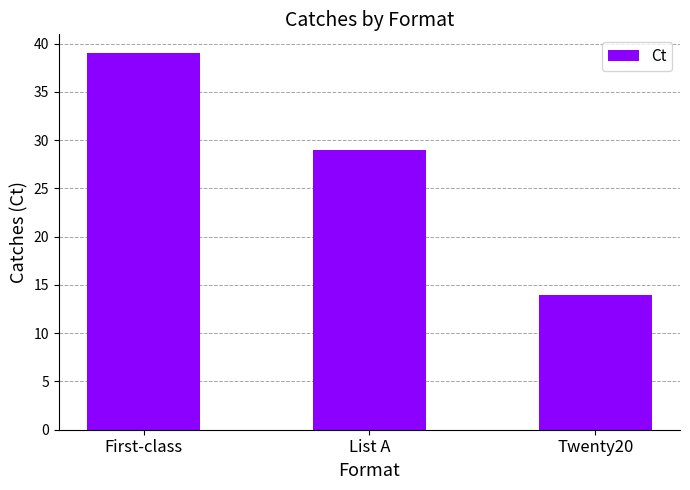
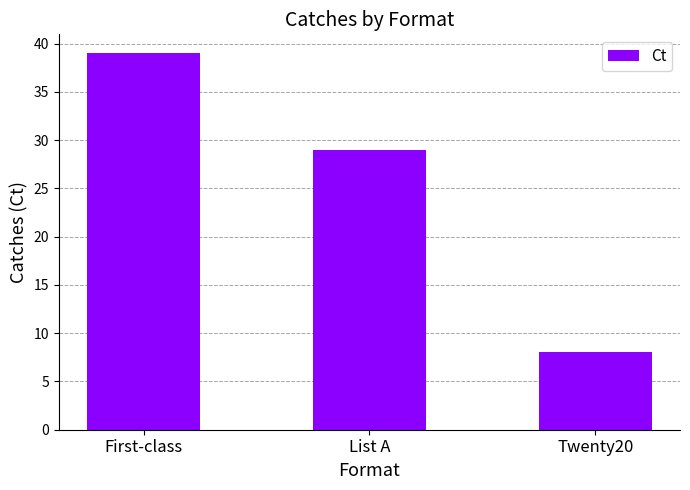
  {
    "First-class": 39,
    "List A": 29,
-   "Twenty20": 14
+   "Twenty20": 8
  }
